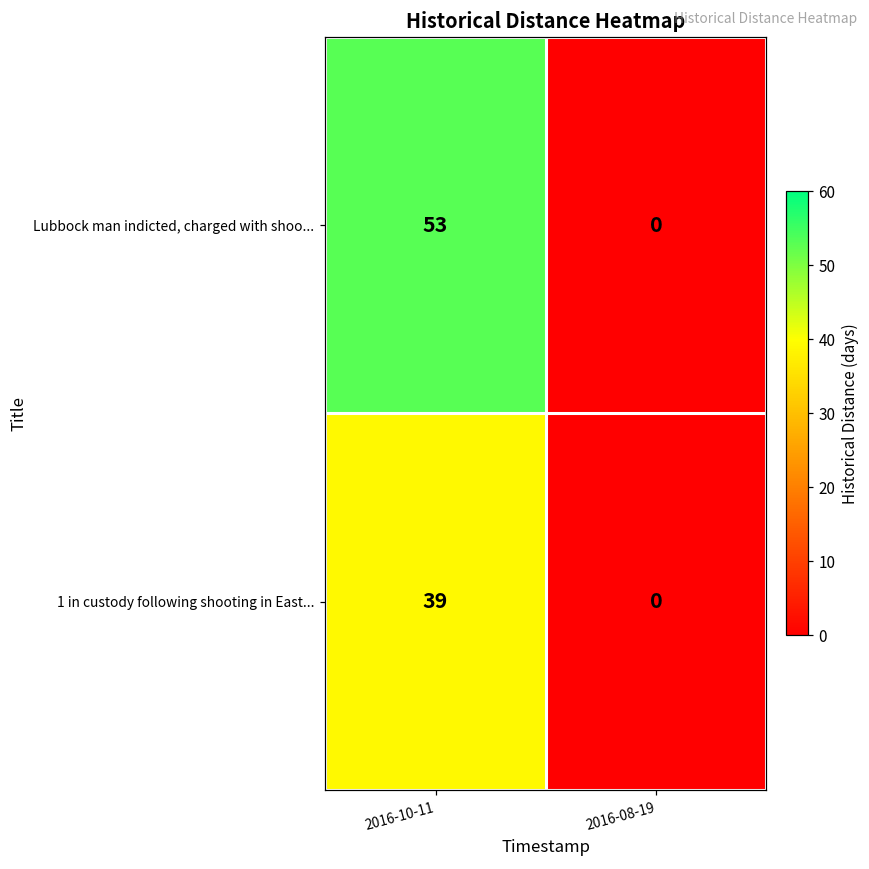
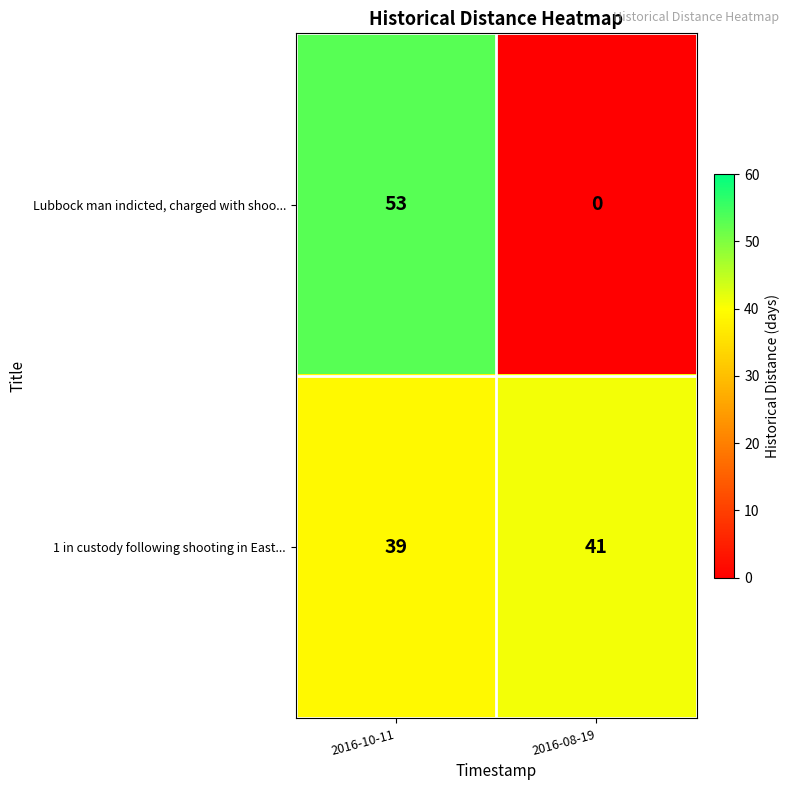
  {
    "Lubbock man indicted, charged with shoo...": {
      "2016-10-11": 53,
      "2016-08-19": 0
    },
    "1 in custody following shooting in East...": {
      "2016-10-11": 39,
-     "2016-08-19": 0
+     "2016-08-19": 41
    }
  }
